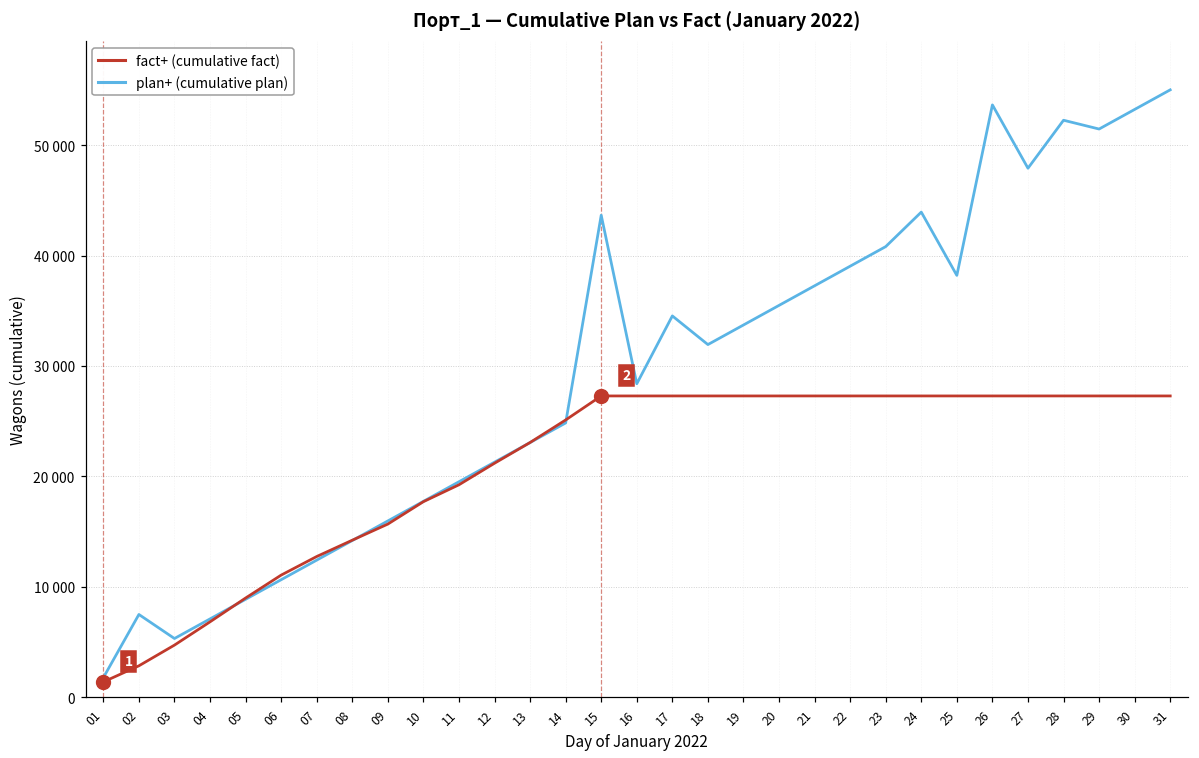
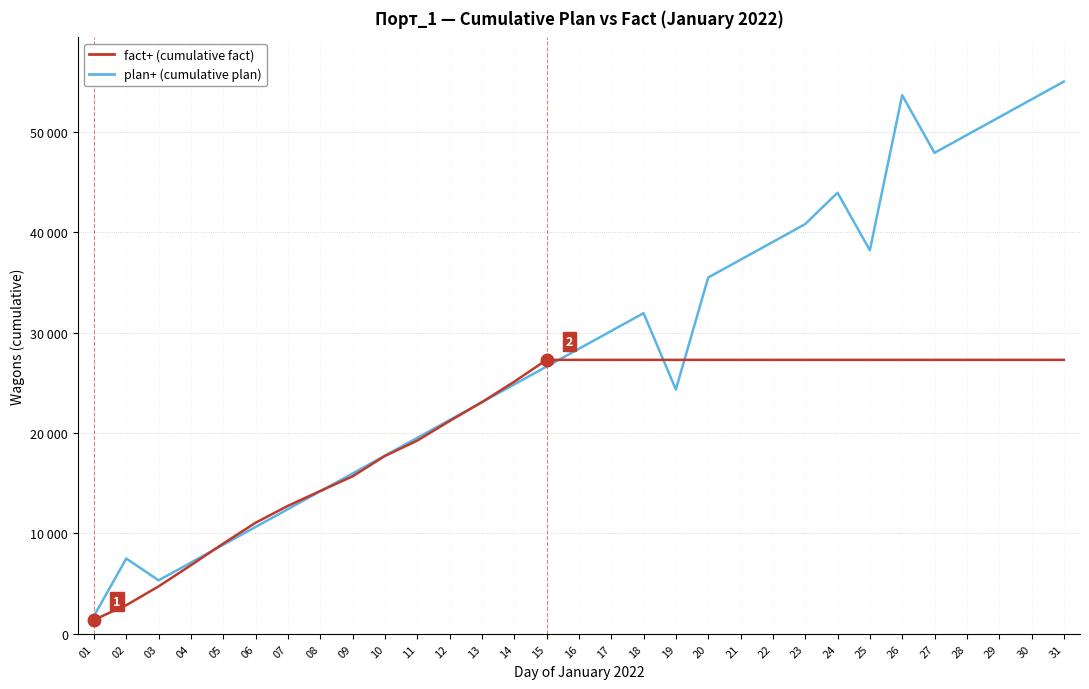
  {
    "plan+ (cumulative plan)": {
      "01": 1800,
      "02": 7500,
      "03": 5300,
      "04": 7100,
      "06": 10600,
      "07": 12400,
      "09": 16000,
      "11": 19500,
      "14": 24800,
-     "15": 43600,
-     "17": 34500,
+     "15": 26600,
+     "17": 30200,
      "18": 31900,
-     "19": 33700,
+     "19": 24300,
      "20": 35500,
      "21": 37300,
      "22": 39000,
      "23": 40800,
      "24": 43900,
      "25": 38200,
      "26": 53600,
      "27": 47900,
-     "28": 52200,
+     "28": 49700,
      "29": 51500,
      "30": 53200,
      "31": 55000
    }
  }
